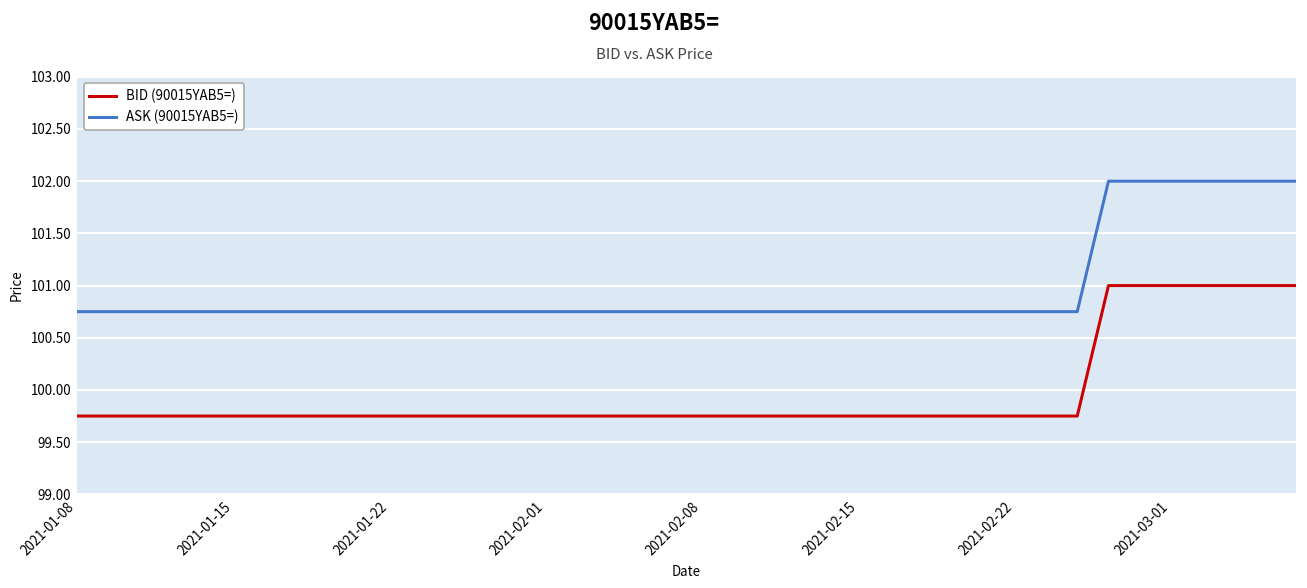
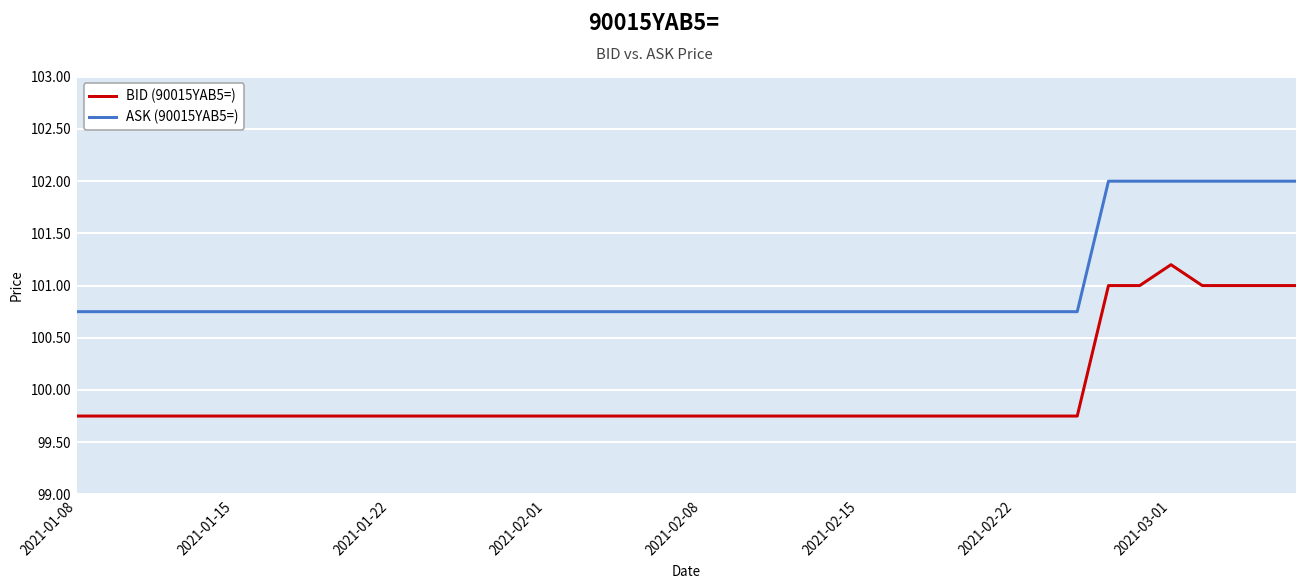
  {
    "BID (90015YAB5=)": {
      "2021-01-08": 99.8,
      "2021-01-15": 99.8,
      "2021-01-22": 99.8,
      "2021-02-01": 99.8,
      "2021-02-08": 99.8,
      "2021-02-15": 99.8,
      "2021-02-22": 99.8,
-     "2021-03-01": 101.0
+     "2021-03-01": 101.2
    },
    "ASK (90015YAB5=)": {
      "2021-01-08": 100.8,
      "2021-01-15": 100.8,
      "2021-01-22": 100.8,
      "2021-02-01": 100.8,
      "2021-02-08": 100.8,
      "2021-02-15": 100.8,
      "2021-02-22": 100.8,
      "2021-03-01": 102.0
    }
  }
